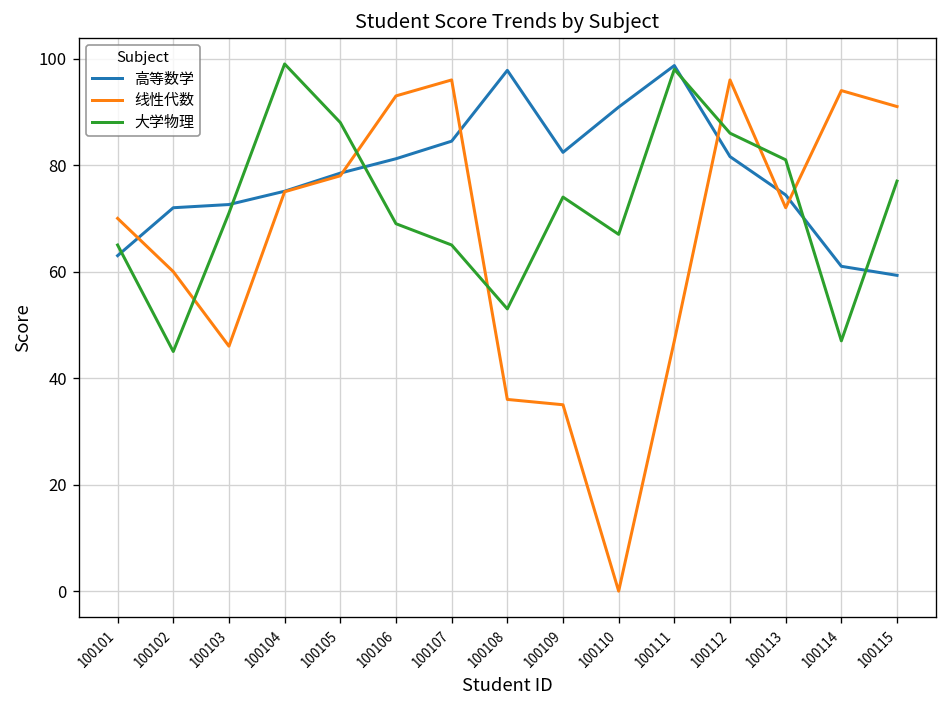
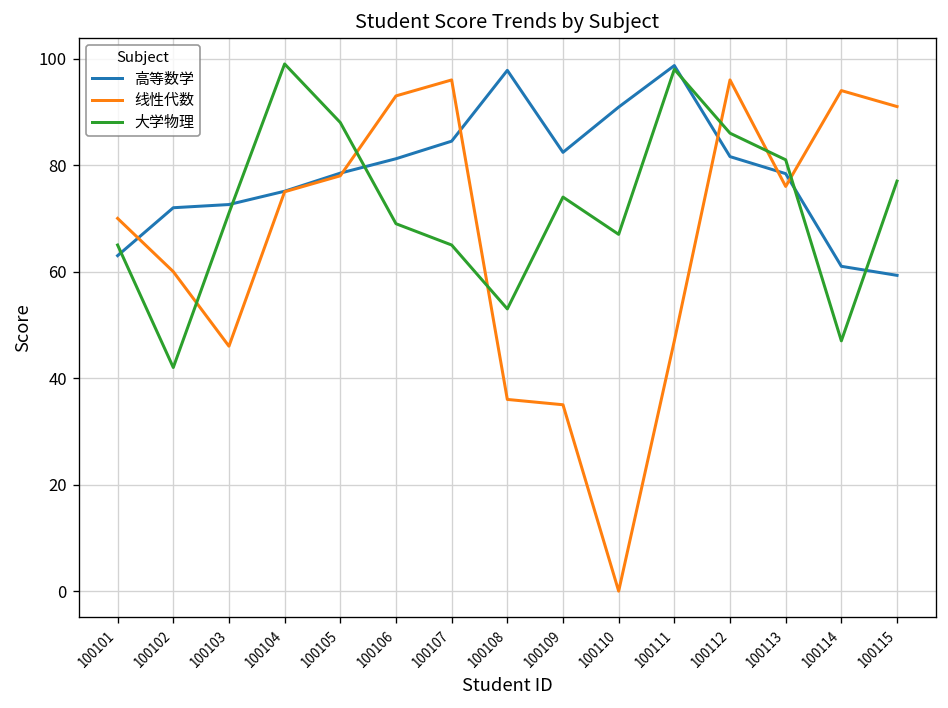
  {
    "高等数学": {
      "100101": 63,
      "100102": 72,
      "100103": 73,
      "100106": 81,
      "100107": 85,
      "100108": 98,
      "100109": 82,
      "100110": 91,
      "100111": 99,
      "100112": 82,
-     "100113": 74,
+     "100113": 78,
      "100114": 61,
      "100115": 59
    },
    "线性代数": {
      "100101": 70,
      "100102": 60,
      "100103": 46,
      "100106": 93,
      "100107": 96,
      "100108": 36,
      "100109": 35,
      "100110": 0,
      "100111": 47,
      "100112": 96,
-     "100113": 72,
+     "100113": 76,
      "100114": 94,
      "100115": 91
    },
    "大学物理": {
      "100101": 65,
-     "100102": 45,
+     "100102": 42,
      "100103": 71,
      "100104": 99,
      "100105": 88,
      "100106": 69,
      "100107": 65,
      "100108": 53,
      "100109": 74,
      "100110": 67,
      "100111": 98,
      "100112": 86,
      "100113": 81,
      "100114": 47,
      "100115": 77
    }
  }
